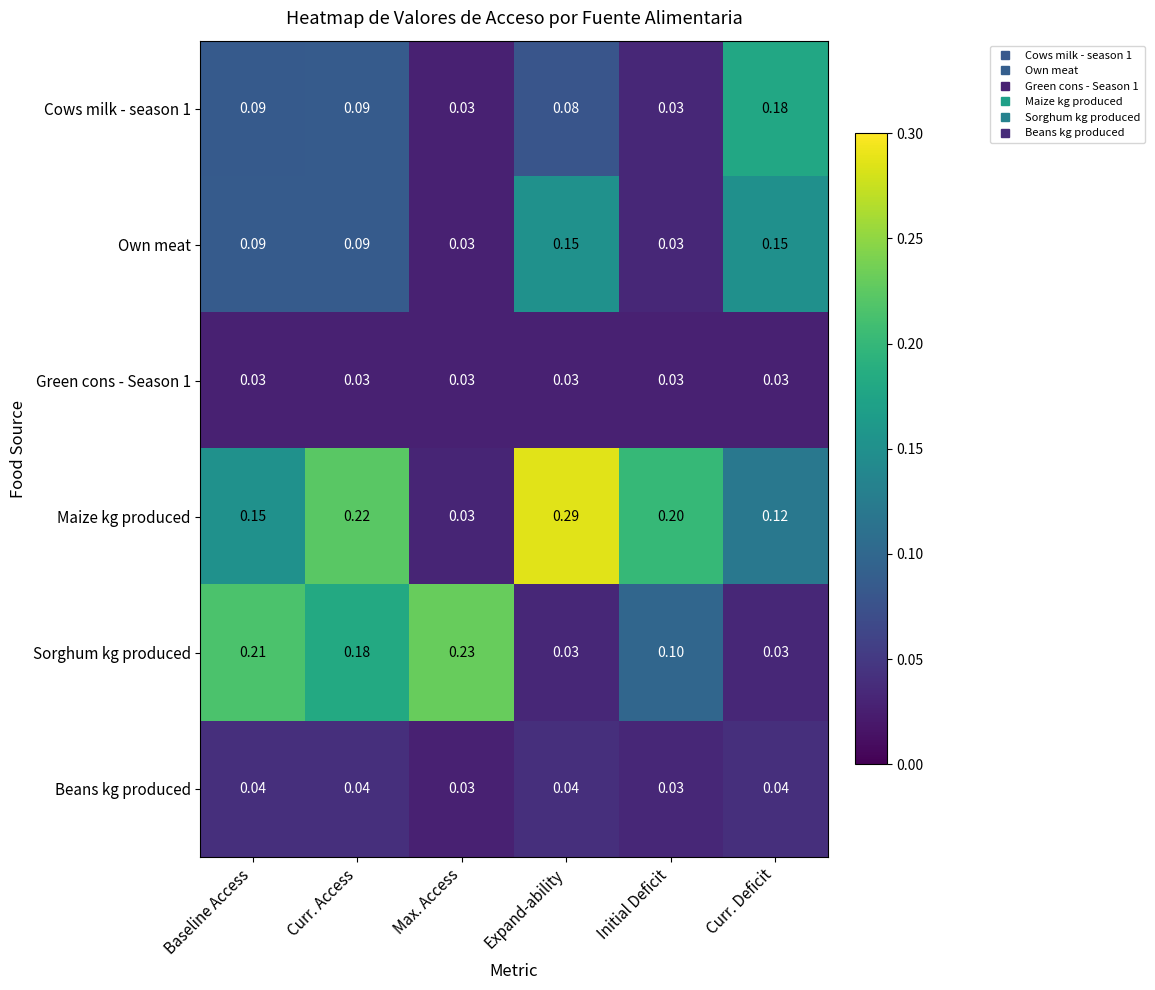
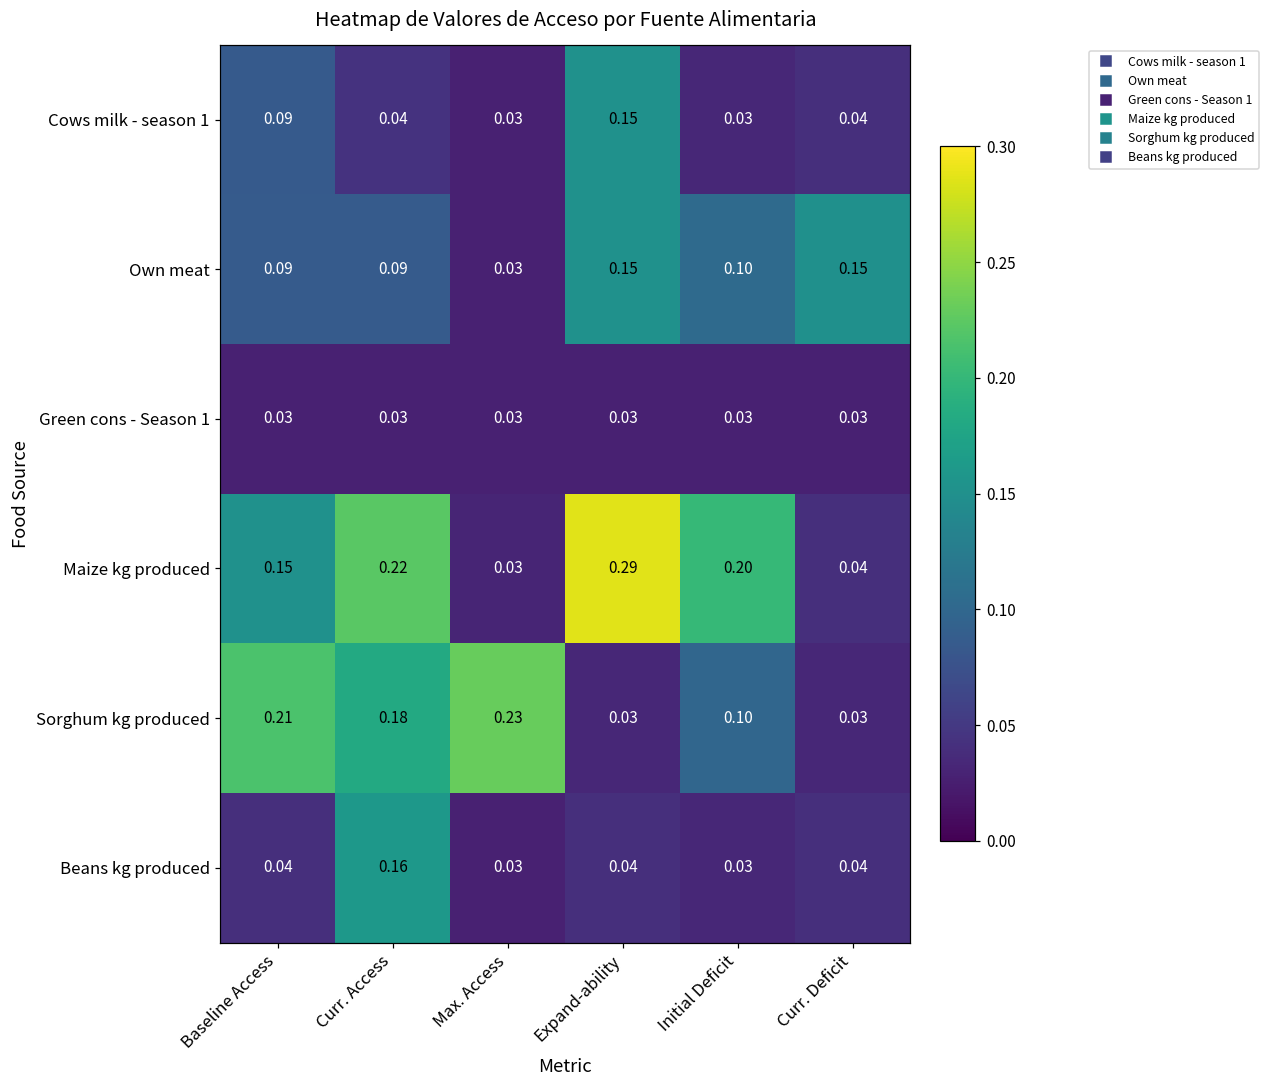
  {
    "Cows milk - season 1": {
      "Baseline Access": 0.09,
-     "Curr. Access": 0.09,
+     "Curr. Access": 0.04,
      "Max. Access": 0.03,
-     "Expand-ability": 0.08,
+     "Expand-ability": 0.15,
      "Initial Deficit": 0.03,
-     "Curr. Deficit": 0.18
+     "Curr. Deficit": 0.04
    },
    "Own meat": {
      "Baseline Access": 0.09,
      "Curr. Access": 0.09,
      "Max. Access": 0.03,
      "Expand-ability": 0.15,
-     "Initial Deficit": 0.03,
+     "Initial Deficit": 0.10,
      "Curr. Deficit": 0.15
    },
    "Green cons - Season 1": {
      "Baseline Access": 0.03,
      "Curr. Access": 0.03,
      "Max. Access": 0.03,
      "Expand-ability": 0.03,
      "Initial Deficit": 0.03,
      "Curr. Deficit": 0.03
    },
    "Maize kg produced": {
      "Baseline Access": 0.15,
      "Curr. Access": 0.22,
      "Max. Access": 0.03,
      "Expand-ability": 0.29,
      "Initial Deficit": 0.20,
-     "Curr. Deficit": 0.12
+     "Curr. Deficit": 0.04
    },
    "Sorghum kg produced": {
      "Baseline Access": 0.21,
      "Curr. Access": 0.18,
      "Max. Access": 0.23,
      "Expand-ability": 0.03,
      "Initial Deficit": 0.10,
      "Curr. Deficit": 0.03
    },
    "Beans kg produced": {
      "Baseline Access": 0.04,
-     "Curr. Access": 0.04,
+     "Curr. Access": 0.16,
      "Max. Access": 0.03,
      "Expand-ability": 0.04,
      "Initial Deficit": 0.03,
      "Curr. Deficit": 0.04
    }
  }
